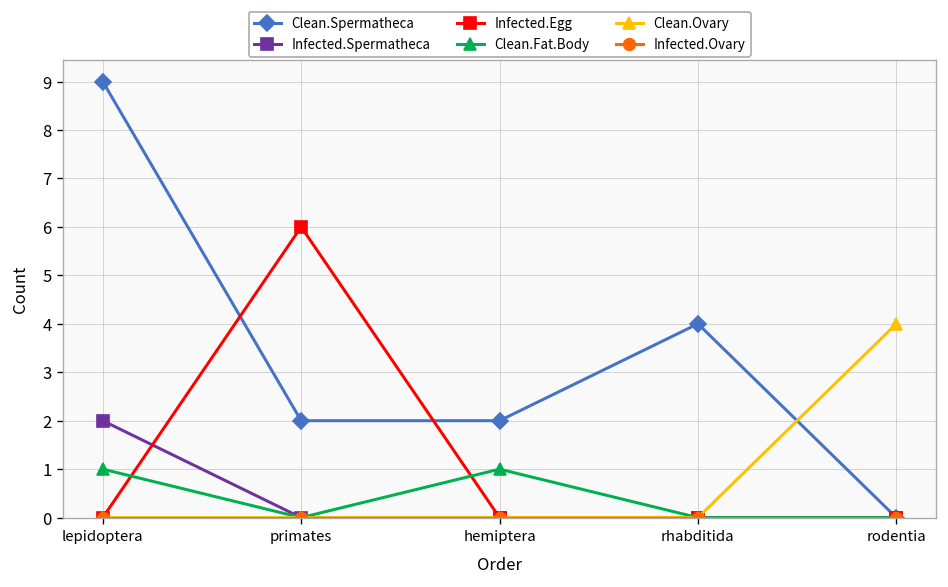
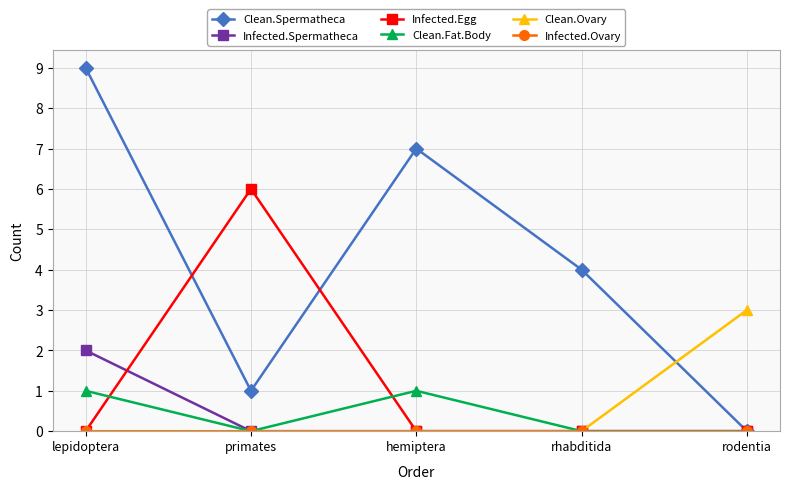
  {
    "Clean.Spermatheca": {
      "lepidoptera": 9,
-     "primates": 2,
-     "hemiptera": 2,
+     "primates": 1,
+     "hemiptera": 7,
      "rhabditida": 4
    },
    "Infected.Spermatheca": {
      "lepidoptera": 2
    },
    "Infected.Egg": {
      "primates": 6
    },
    "Clean.Fat.Body": {
      "lepidoptera": 1,
      "hemiptera": 1
    },
    "Clean.Ovary": {
-     "rodentia": 4
+     "rodentia": 3
    }
  }
